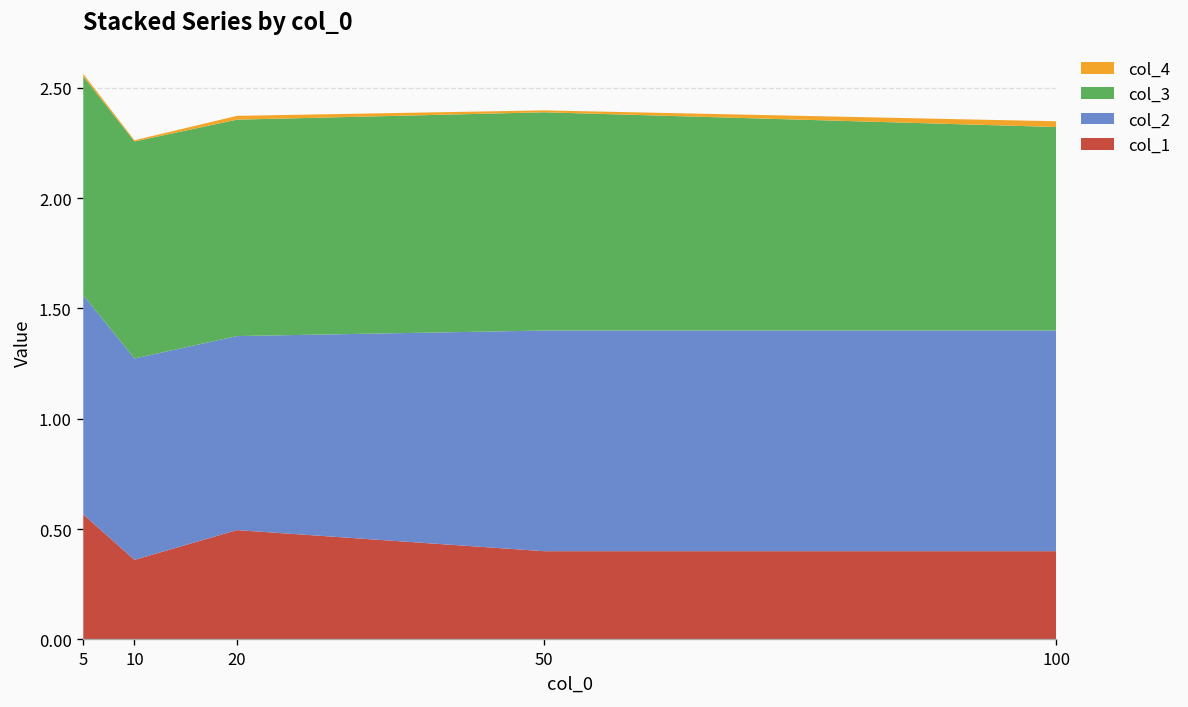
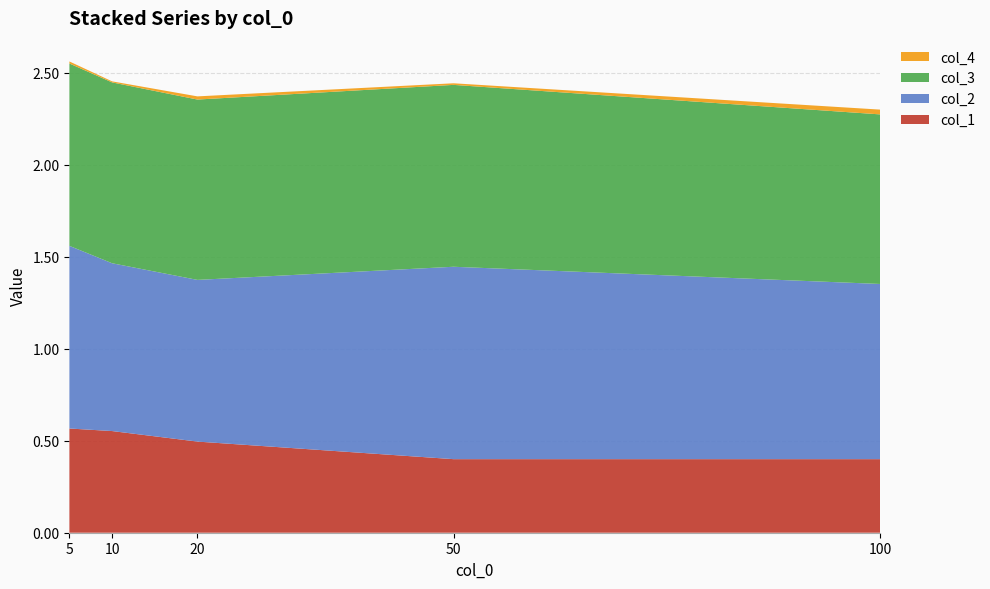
  {
    "col_1": {
      "5": 0.57,
-     "10": 0.36,
+     "10": 0.55,
      "20": 0.50,
      "50": 0.40,
      "100": 0.40
    },
    "col_2": {
      "5": 0.99,
      "10": 0.91,
      "20": 0.88,
-     "50": 1.00,
-     "100": 1.00
+     "50": 1.05,
+     "100": 0.95
    },
    "col_3": {
      "20": 0.98,
      "100": 0.92
    },
    "col_4": {
      "20": 0.02,
      "100": 0.03
    }
  }
